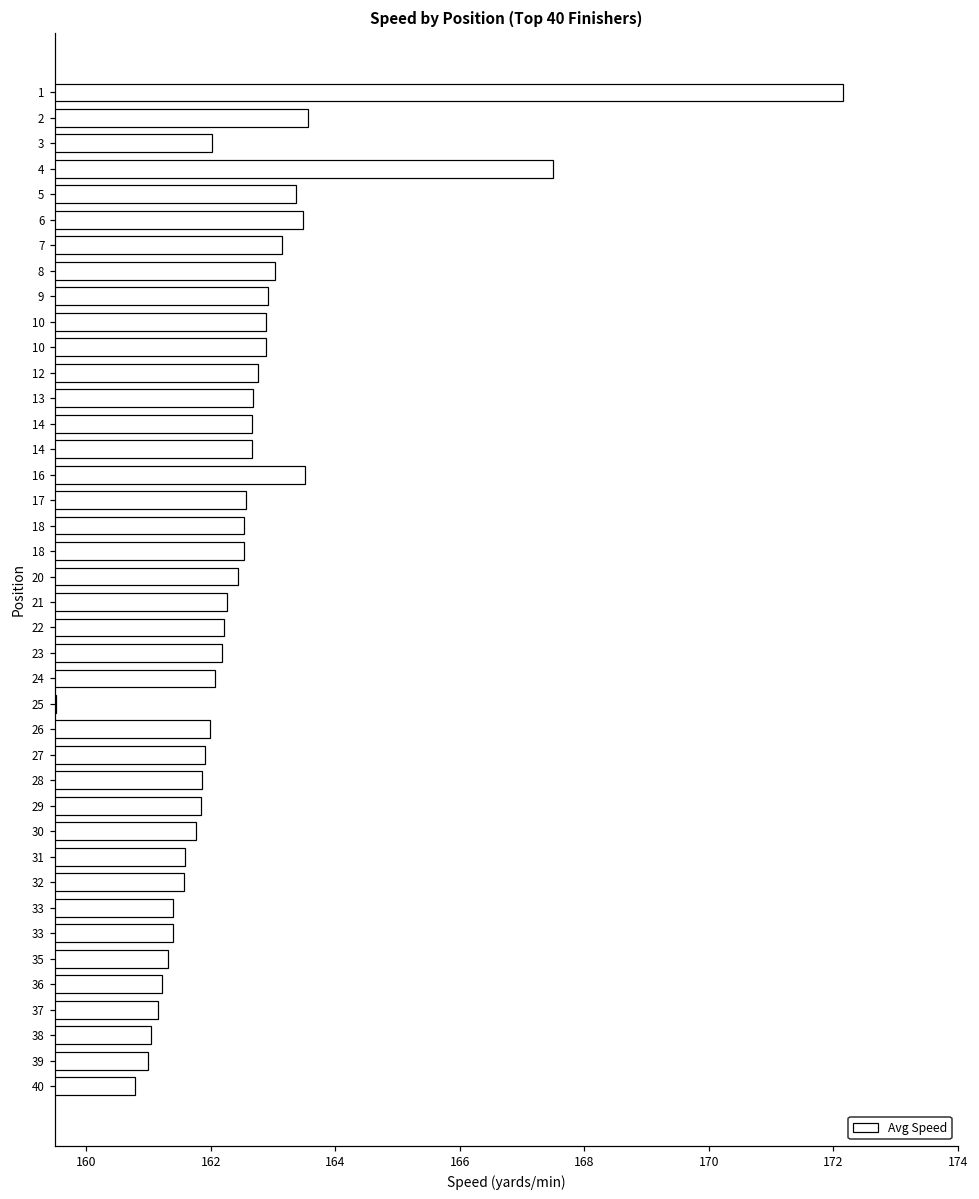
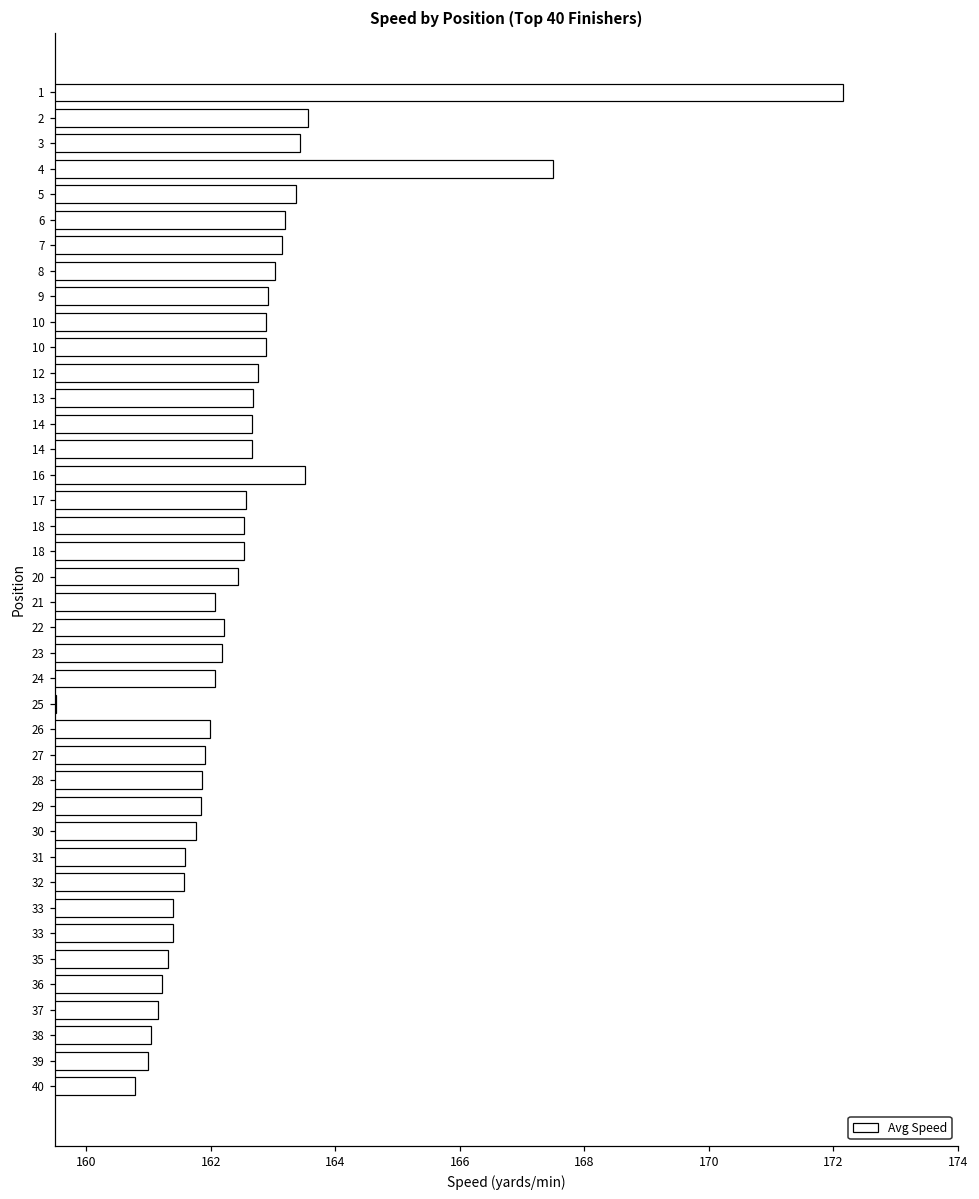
  {
    "1": 172.2,
    "2": 163.6,
-   "3": 162.0,
+   "3": 163.4,
    "4": 167.5,
    "5": 163.4,
-   "6": 163.5,
+   "6": 163.2,
    "7": 163.1,
    "8": 163.0,
    "9": 162.9,
    "12": 162.8,
    "13": 162.7,
    "16": 163.5,
    "17": 162.6,
    "20": 162.4,
-   "21": 162.3,
+   "21": 162.1,
    "22": 162.2,
    "23": 162.2,
    "24": 162.1,
    "25": 159.5,
    "26": 162.0,
    "27": 161.9,
    "28": 161.9,
    "29": 161.8,
    "30": 161.8,
    "31": 161.6,
    "32": 161.6,
    "35": 161.3,
    "36": 161.2,
    "37": 161.1,
    "38": 161.0,
    "39": 161.0,
    "40": 160.8
  }
